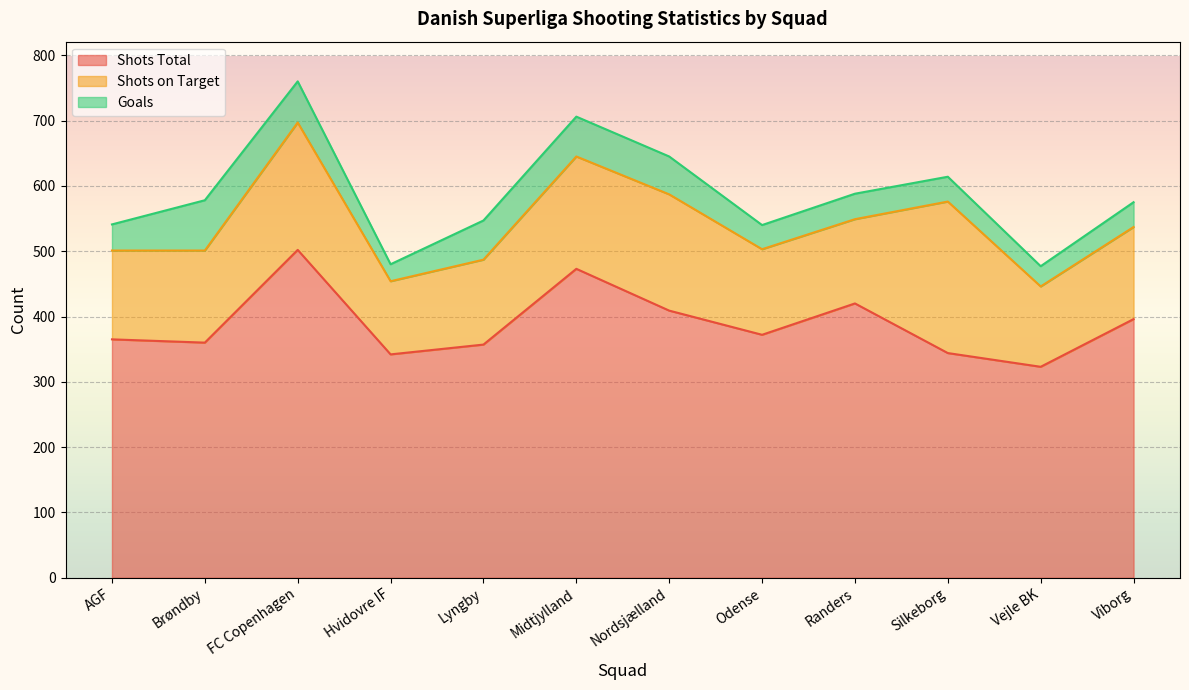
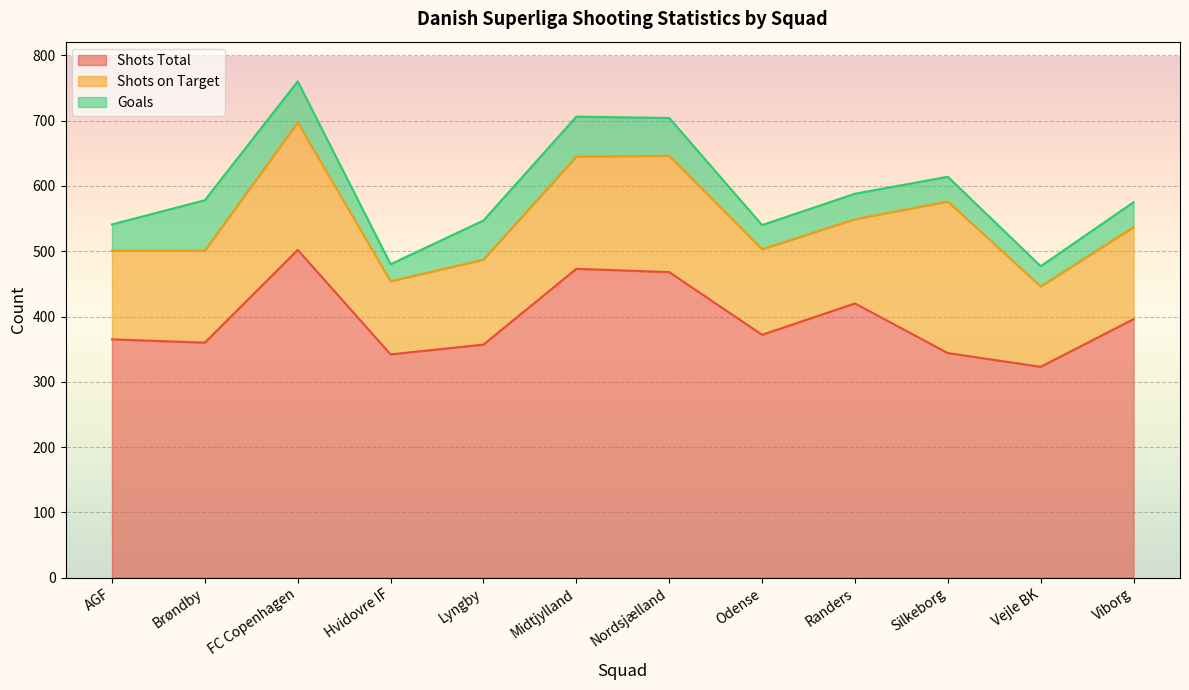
  {
    "Shots Total": {
      "AGF": 370,
      "Brøndby": 360,
      "FC Copenhagen": 500,
      "Hvidovre IF": 340,
      "Lyngby": 360,
      "Midtjylland": 470,
-     "Nordsjælland": 410,
+     "Nordsjælland": 470,
      "Odense": 370,
      "Randers": 420,
      "Silkeborg": 340,
      "Vejle BK": 320,
      "Viborg": 400
    },
    "Shots on Target": {
      "AGF": 140,
      "Brøndby": 140,
      "FC Copenhagen": 200,
      "Hvidovre IF": 110,
      "Lyngby": 130,
      "Midtjylland": 170,
      "Nordsjælland": 180,
      "Odense": 130,
      "Randers": 130,
      "Silkeborg": 230,
      "Vejle BK": 120,
      "Viborg": 140
    },
    "Goals": {
      "AGF": 40,
      "Brøndby": 80,
      "FC Copenhagen": 60,
      "Hvidovre IF": 30,
      "Lyngby": 60,
      "Midtjylland": 60,
      "Nordsjælland": 60,
      "Odense": 40,
      "Randers": 40,
      "Silkeborg": 40,
      "Vejle BK": 30,
      "Viborg": 40
    }
  }
